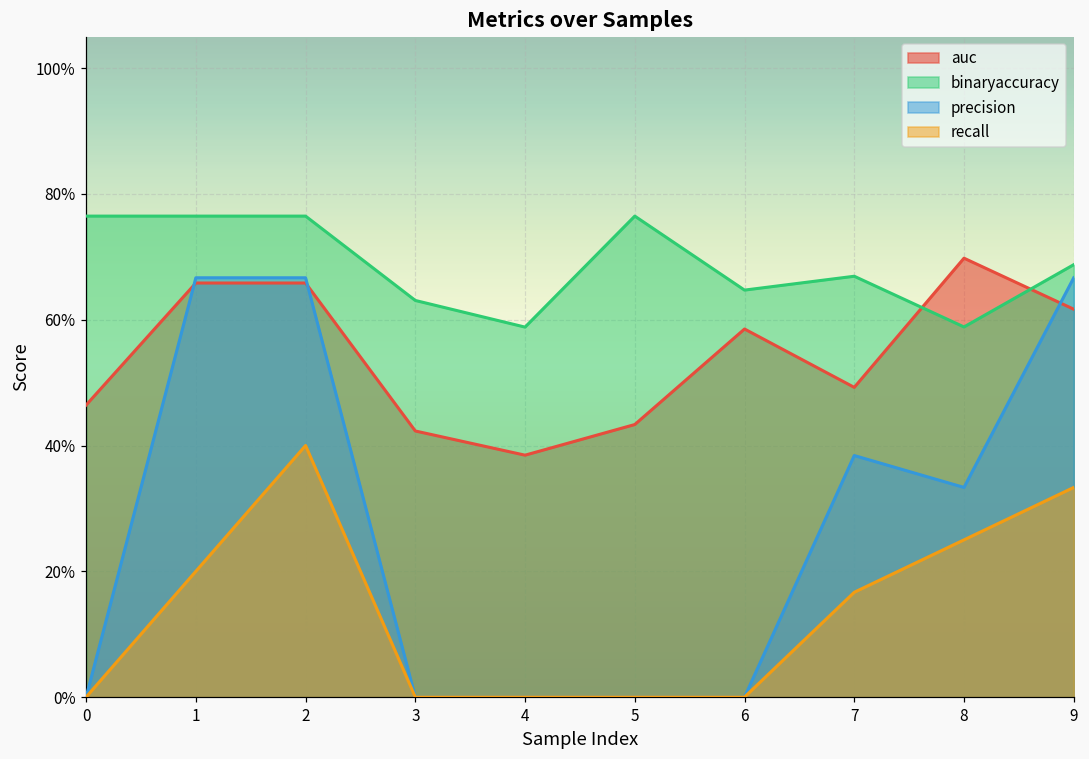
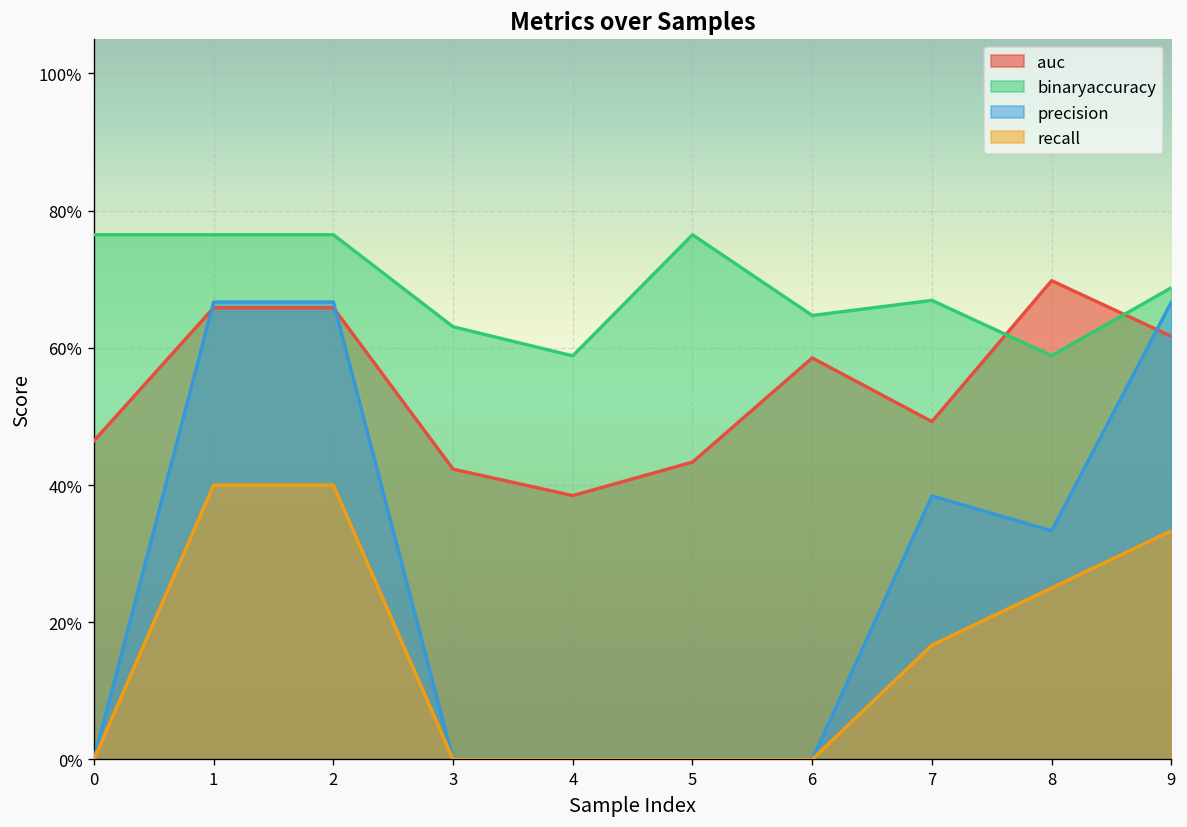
  {
    "auc": {
      "0": "46%",
      "1": "66%",
      "2": "66%",
      "3": "42%",
      "4": "38%",
      "5": "43%",
      "6": "59%",
      "7": "49%",
      "8": "70%",
      "9": "62%"
    },
    "binaryaccuracy": {
      "0": "76%",
      "1": "76%",
      "2": "76%",
      "3": "63%",
      "4": "59%",
      "5": "76%",
      "6": "65%",
      "7": "67%",
      "8": "59%",
      "9": "69%"
    },
    "precision": {
      "1": "67%",
      "2": "67%",
      "7": "38%",
      "8": "33%",
      "9": "67%"
    },
    "recall": {
-     "1": "20%",
+     "1": "40%",
      "2": "40%",
      "7": "17%",
      "8": "25%",
      "9": "33%"
    }
  }
